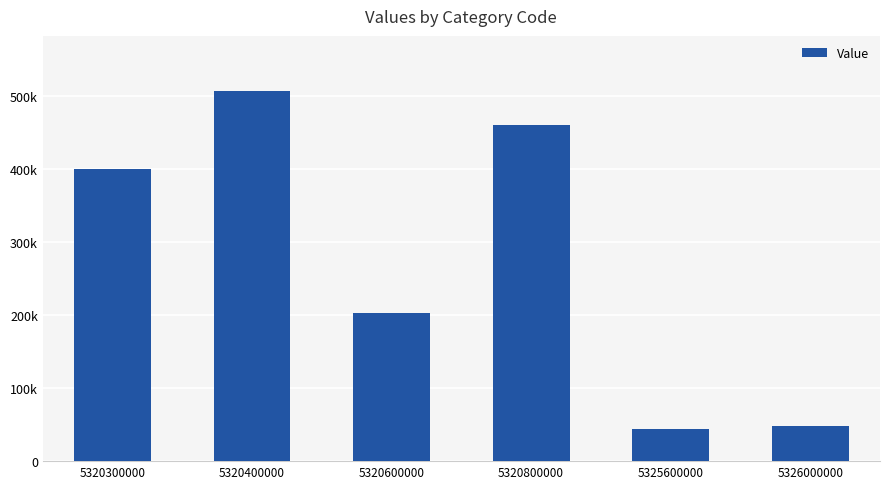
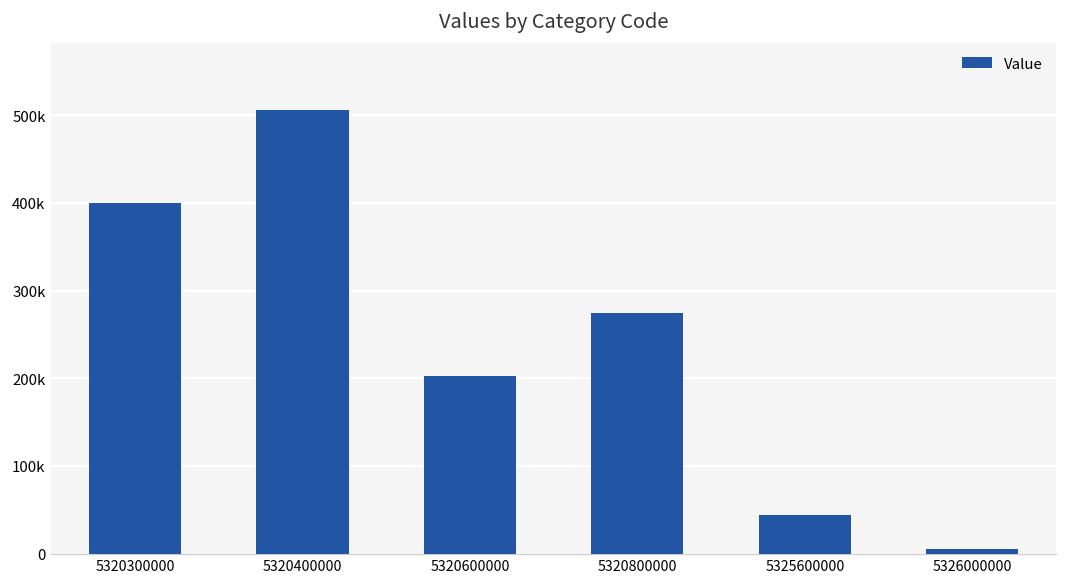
  {
    "5320300000": 400000,
    "5320400000": 510000,
    "5320600000": 200000,
-   "5320800000": 460000,
+   "5320800000": 270000,
    "5325600000": 40000,
-   "5326000000": 50000
+   "5326000000": 0
  }
